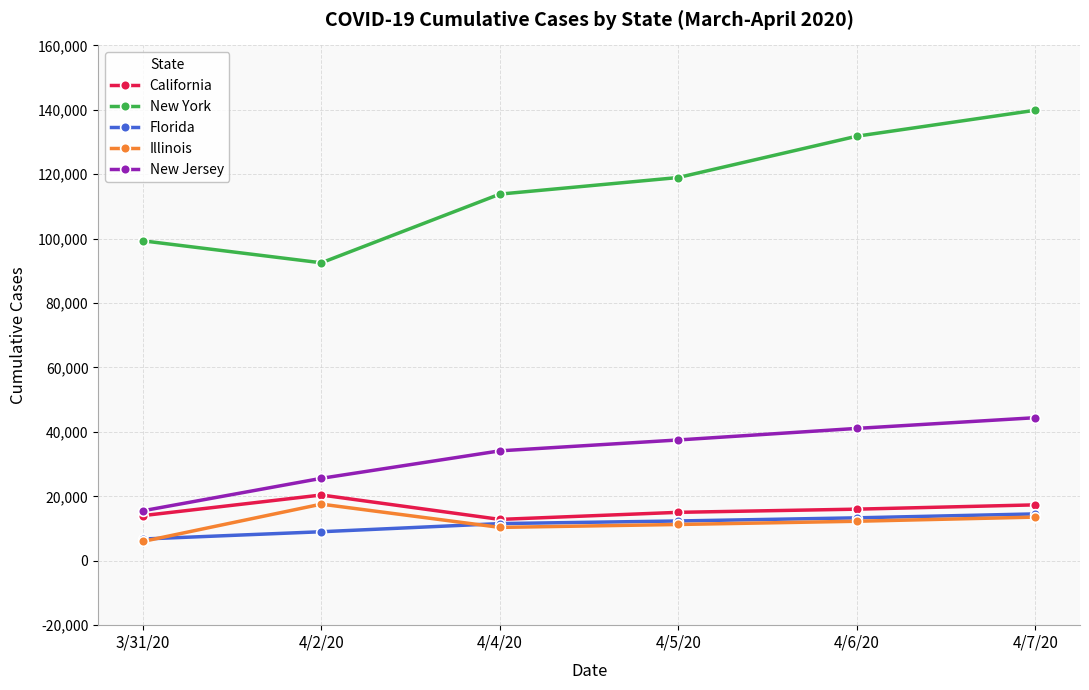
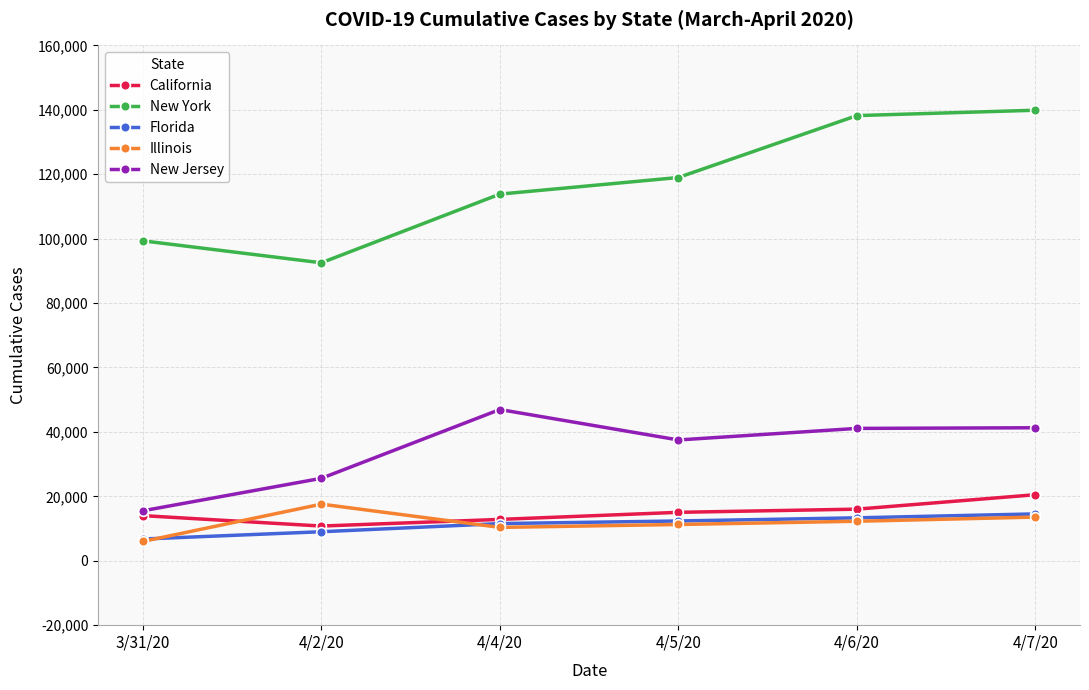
  {
    "California": {
      "3/31/20": "14,000",
-     "4/2/20": "20,000",
+     "4/2/20": "11,000",
      "4/4/20": "13,000",
      "4/5/20": "15,000",
      "4/6/20": "16,000",
-     "4/7/20": "17,000"
+     "4/7/20": "21,000"
    },
    "New York": {
      "3/31/20": "99,000",
      "4/2/20": "93,000",
      "4/4/20": "114,000",
      "4/5/20": "119,000",
-     "4/6/20": "132,000",
+     "4/6/20": "138,000",
      "4/7/20": "140,000"
    },
    "Florida": {
      "4/2/20": "9,000",
      "4/4/20": "12,000",
      "4/5/20": "12,000",
      "4/6/20": "13,000",
      "4/7/20": "15,000"
    },
    "Illinois": {
      "4/2/20": "18,000",
      "4/4/20": "10,000",
      "4/5/20": "11,000",
      "4/6/20": "12,000",
      "4/7/20": "14,000"
    },
    "New Jersey": {
      "3/31/20": "16,000",
      "4/2/20": "26,000",
-     "4/4/20": "34,000",
+     "4/4/20": "47,000",
      "4/5/20": "38,000",
      "4/6/20": "41,000",
-     "4/7/20": "44,000"
+     "4/7/20": "41,000"
    }
  }
